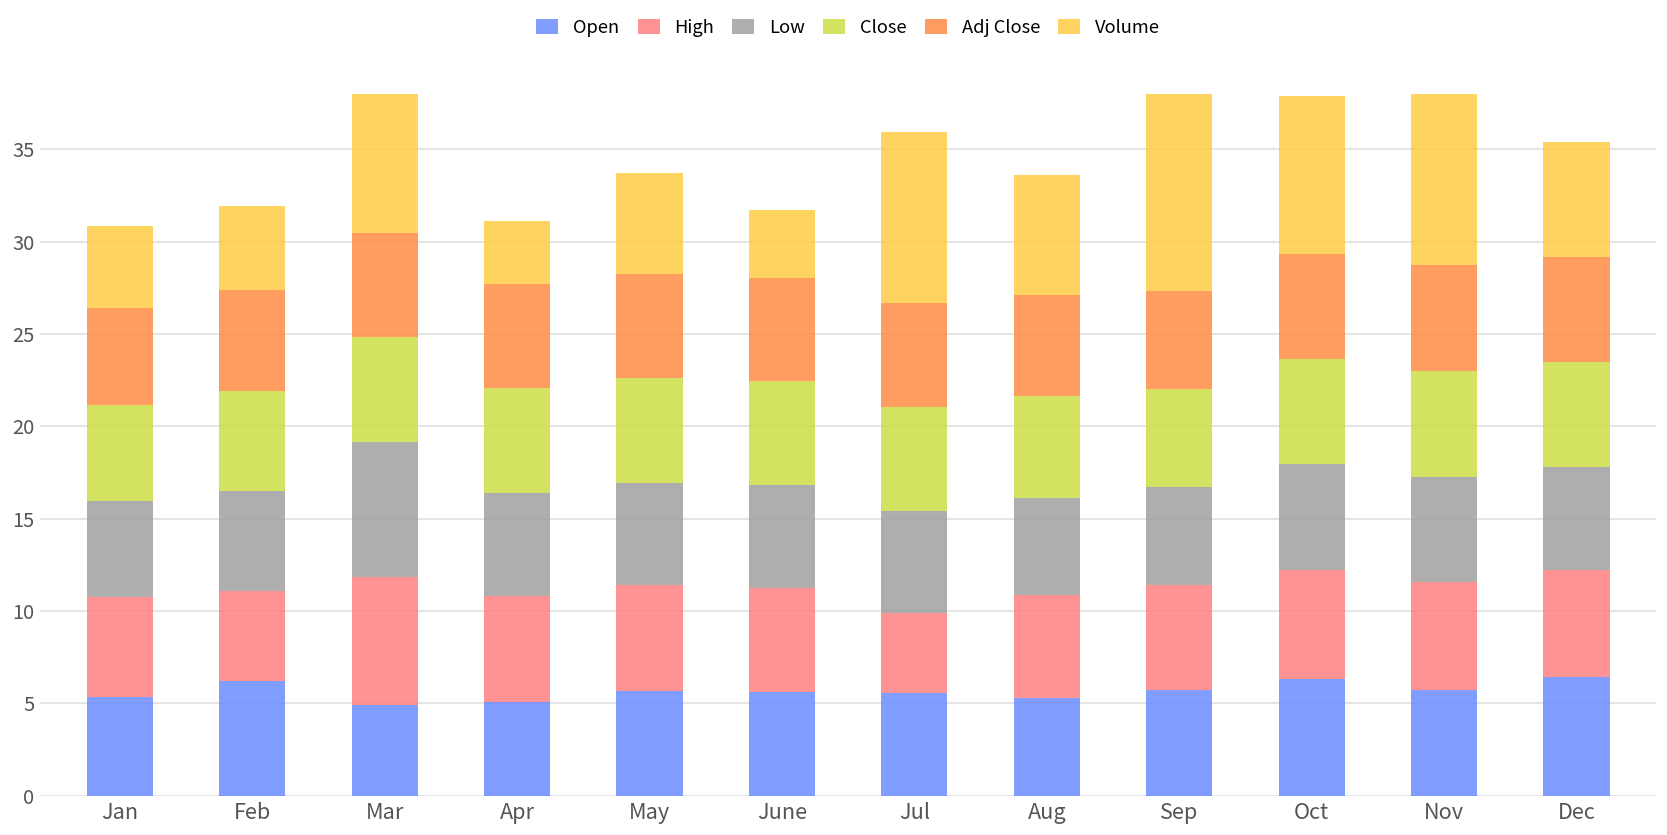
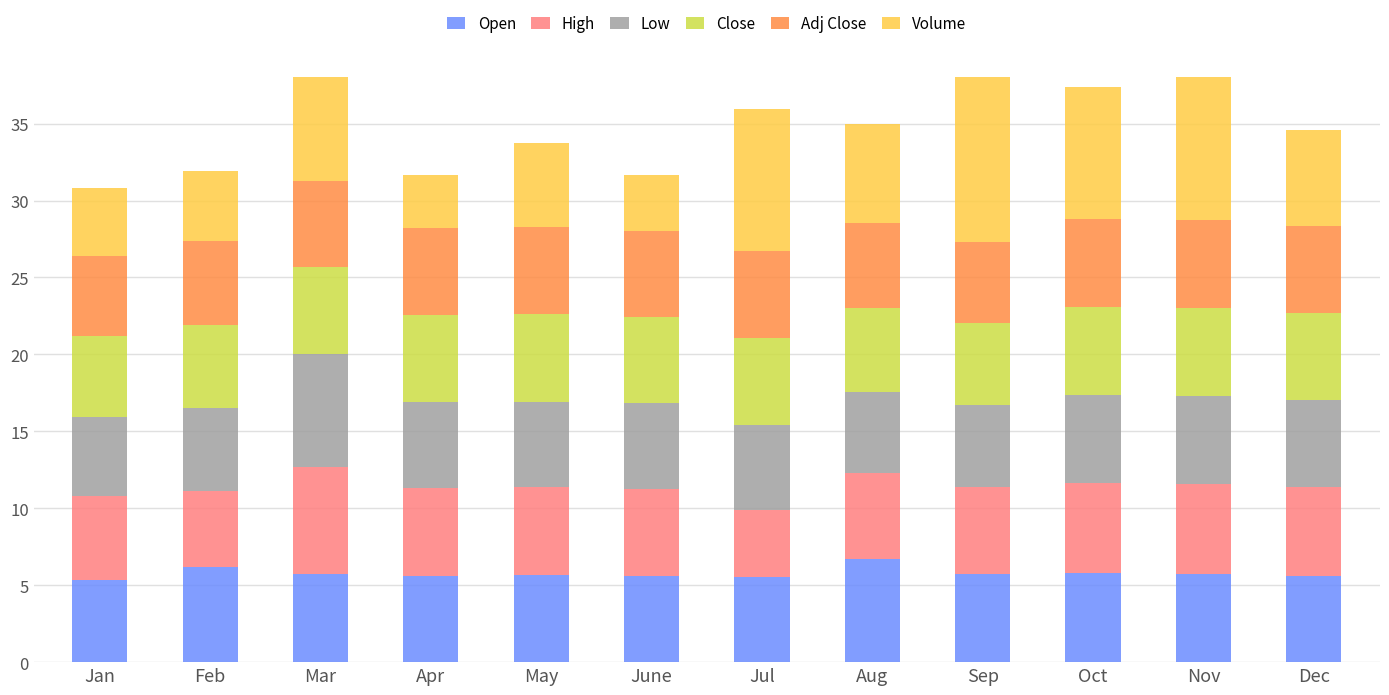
  {
    "Open": {
      "Jan": 5.4,
      "Feb": 6.2,
-     "Mar": 4.9,
-     "Apr": 5.1,
+     "Mar": 5.7,
+     "Apr": 5.6,
      "May": 5.7,
      "June": 5.6,
      "Jul": 5.6,
-     "Aug": 5.3,
+     "Aug": 6.7,
      "Sep": 5.7,
-     "Oct": 6.3,
+     "Oct": 5.8,
      "Nov": 5.7,
-     "Dec": 6.4
+     "Dec": 5.6
    },
    "High": {
      "Jan": 5.4,
      "Feb": 4.9,
      "Mar": 7.0,
      "Apr": 5.7,
      "May": 5.7,
      "June": 5.7,
      "Jul": 4.4,
      "Aug": 5.6,
      "Sep": 5.7,
      "Oct": 5.9,
      "Nov": 5.9,
      "Dec": 5.7
    },
    "Low": {
      "Jan": 5.2,
      "Feb": 5.4,
      "Mar": 7.3,
      "Apr": 5.6,
      "May": 5.6,
      "June": 5.6,
      "Jul": 5.5,
      "Aug": 5.3,
      "Sep": 5.3,
      "Oct": 5.7,
      "Nov": 5.7,
      "Dec": 5.6
    },
    "Adj Close": {
      "Jan": 5.2,
      "Feb": 5.4,
      "Mar": 5.6,
      "Apr": 5.7,
      "May": 5.7,
      "June": 5.6,
      "Jul": 5.6,
      "Aug": 5.5,
      "Sep": 5.3,
      "Oct": 5.7,
      "Nov": 5.7,
      "Dec": 5.7
    }
  }
